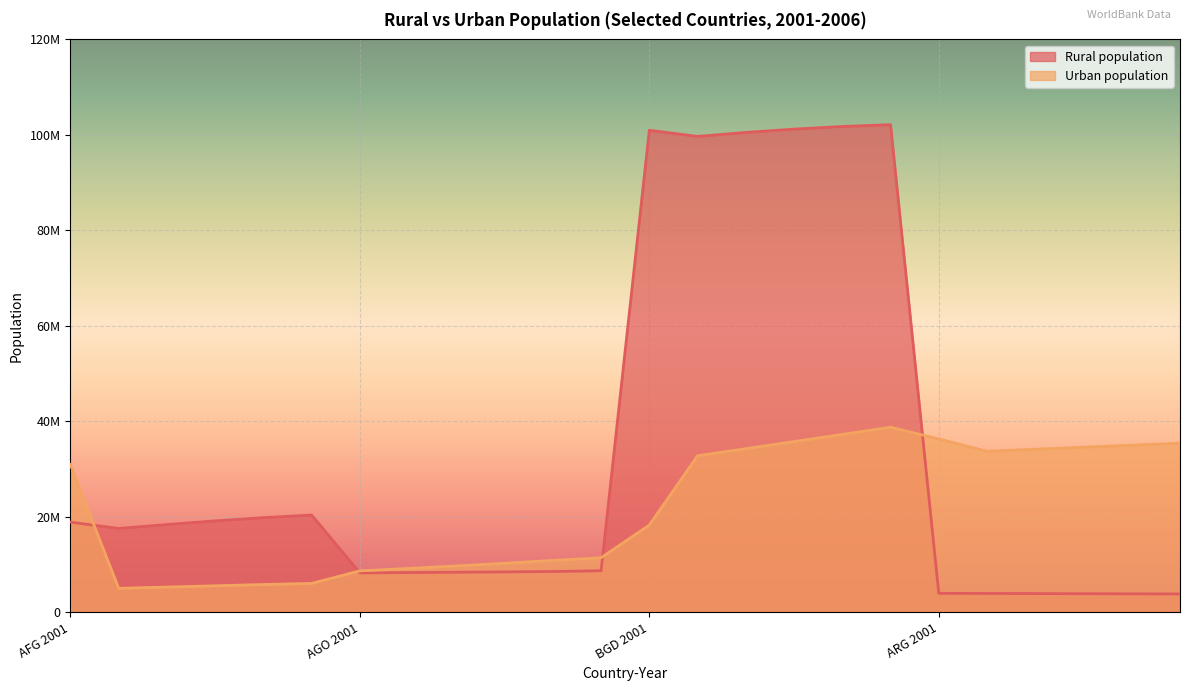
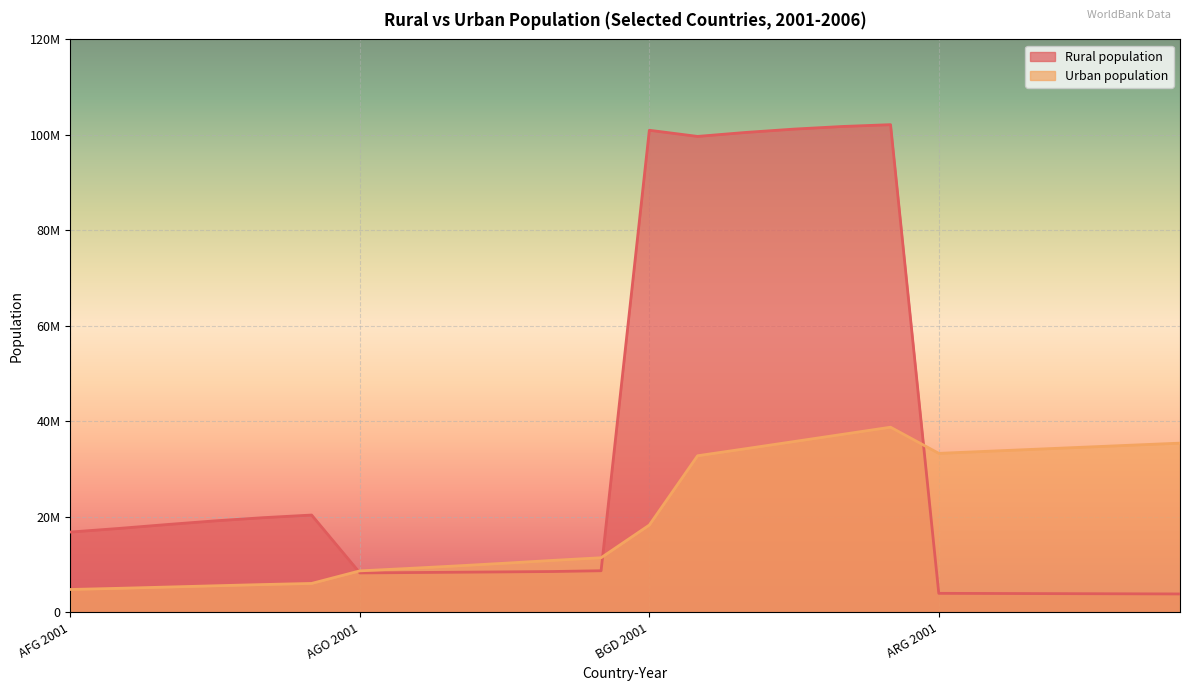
  {
    "Rural population": {
-     "AFG 2001": 19000000,
+     "AFG 2001": 17000000,
      "BGD 2001": 101000000,
      "ARG 2001": 4000000
    },
    "Urban population": {
-     "AFG 2001": 31000000,
+     "AFG 2001": 5000000,
      "BGD 2001": 18000000,
-     "ARG 2001": 36000000
+     "ARG 2001": 33000000
    }
  }
